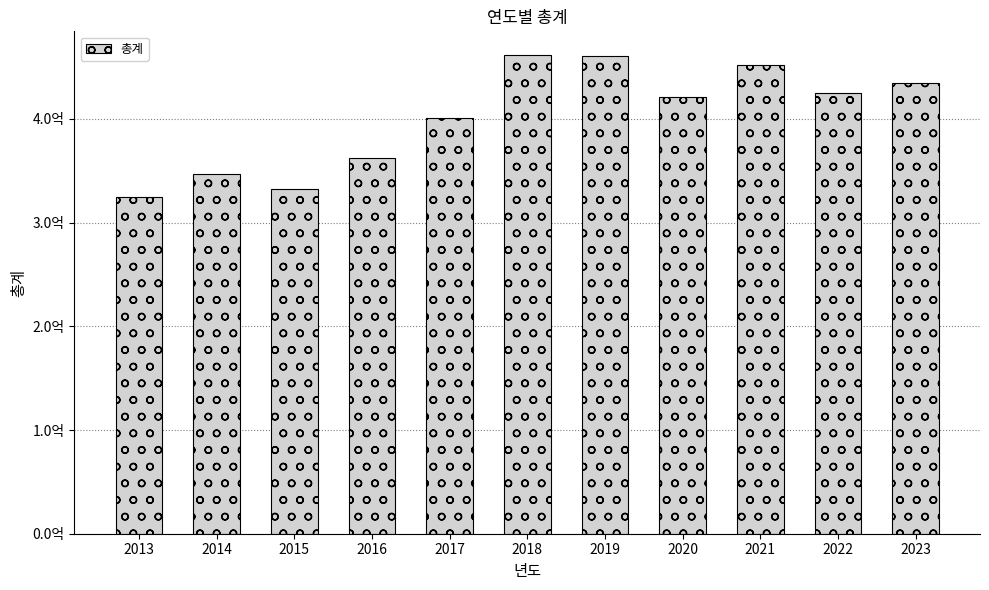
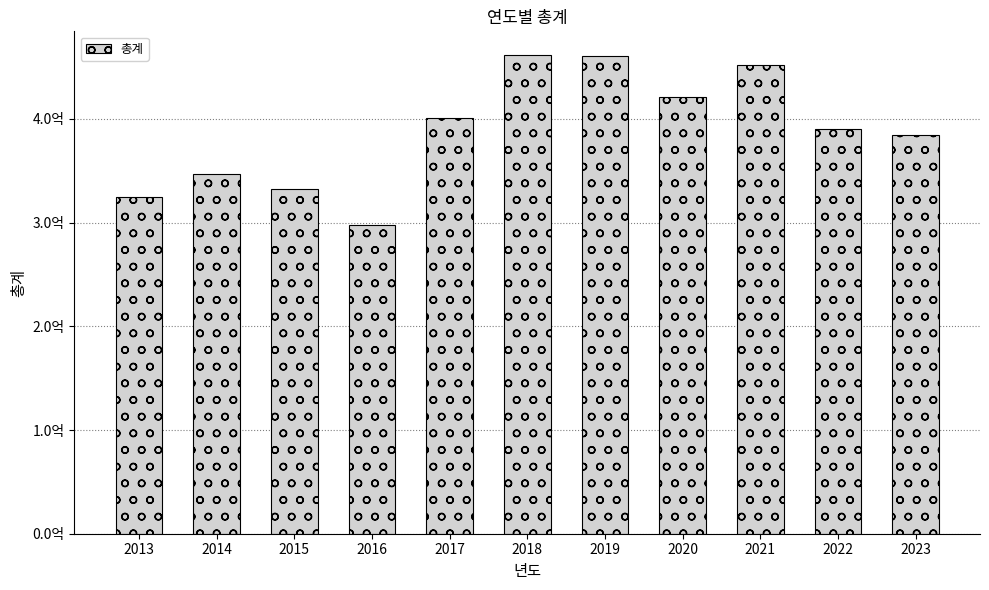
  {
    "2013": "3.25억",
    "2014": "3.47억",
    "2015": "3.32억",
-   "2016": "3.62억",
+   "2016": "2.98억",
    "2017": "4.01억",
    "2018": "4.61억",
    "2019": "4.61억",
    "2020": "4.21억",
    "2021": "4.52억",
-   "2022": "4.25억",
-   "2023": "4.35억"
+   "2022": "3.90억",
+   "2023": "3.84억"
  }
